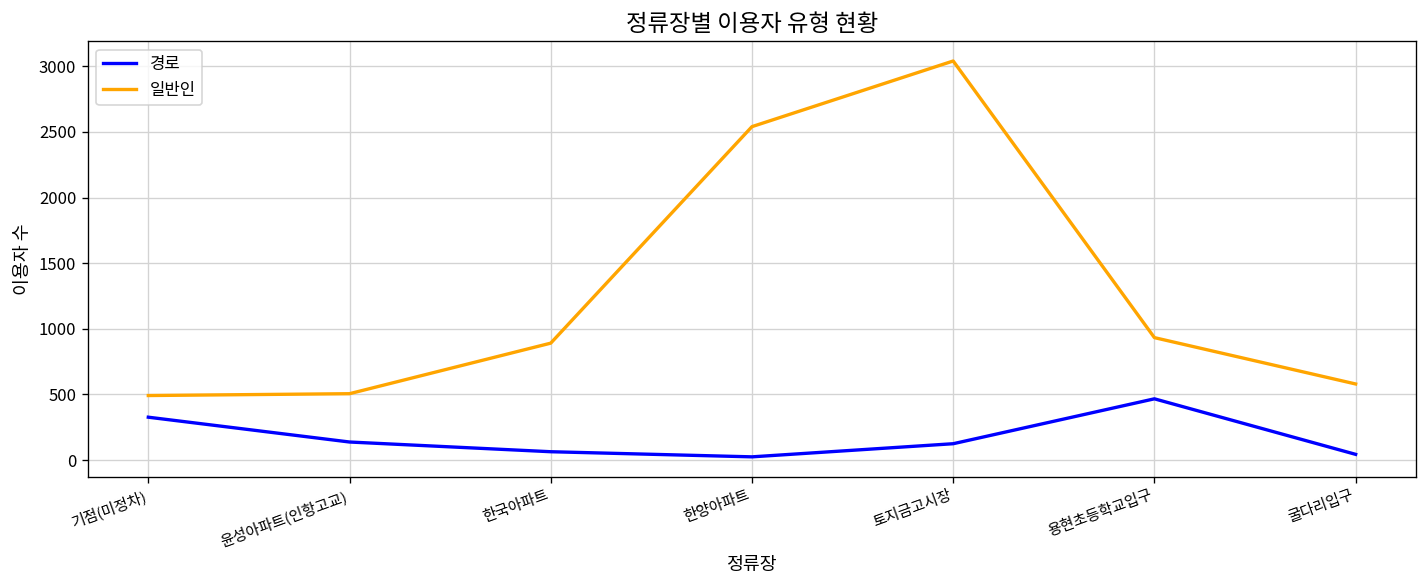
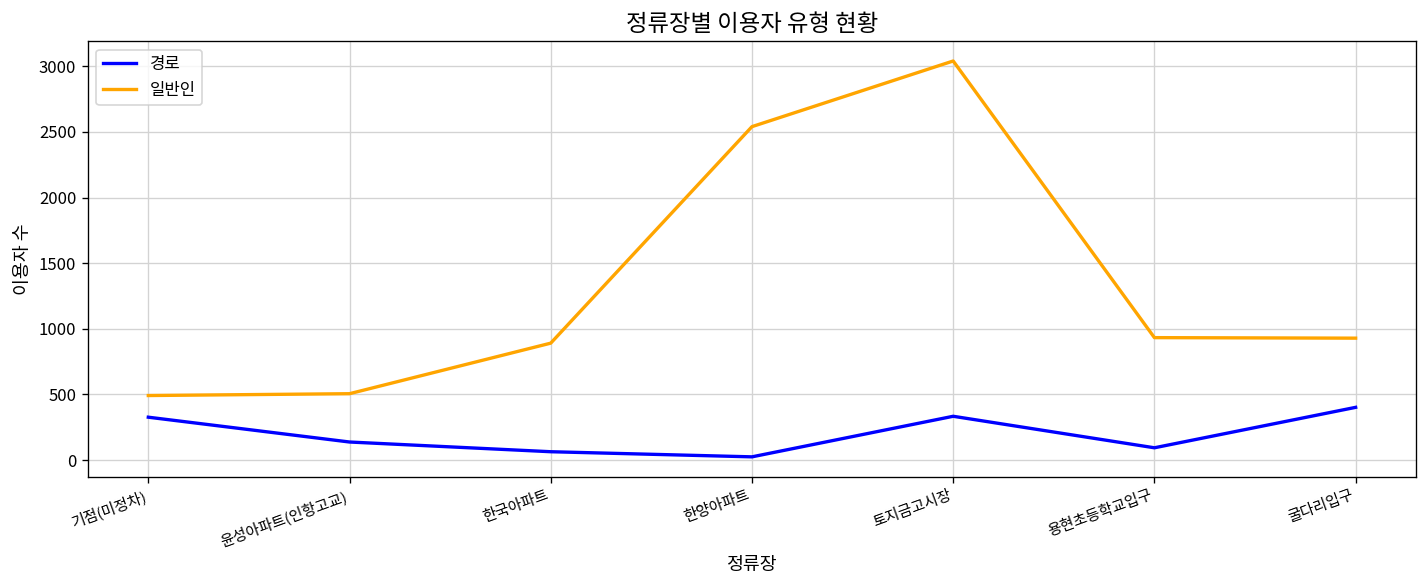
  {
    "경로": {
      "기점(미정차)": 330,
      "윤성아파트(인항고교)": 140,
      "한국아파트": 60,
      "한양아파트": 30,
-     "토지금고시장": 130,
-     "용현초등학교입구": 470,
-     "굴다리입구": 40
+     "토지금고시장": 330,
+     "용현초등학교입구": 90,
+     "굴다리입구": 400
    },
    "일반인": {
      "기점(미정차)": 490,
      "윤성아파트(인항고교)": 510,
      "한국아파트": 890,
      "한양아파트": 2540,
      "토지금고시장": 3040,
      "용현초등학교입구": 930,
-     "굴다리입구": 580
+     "굴다리입구": 930
    }
  }
